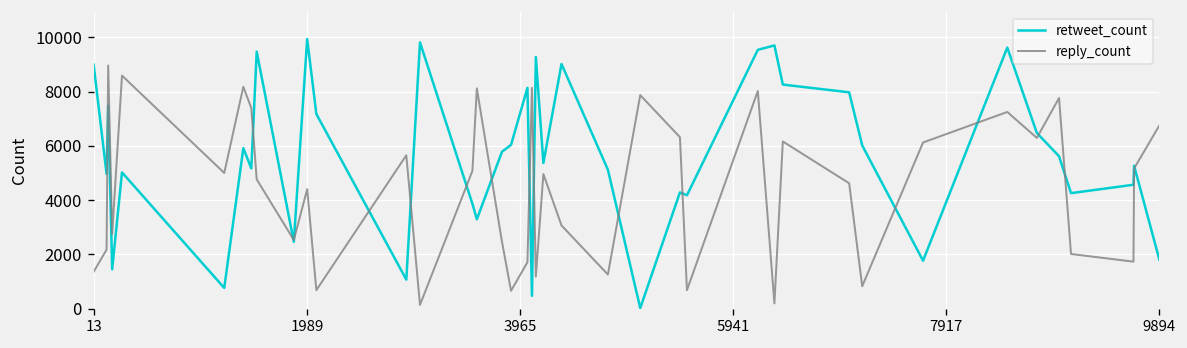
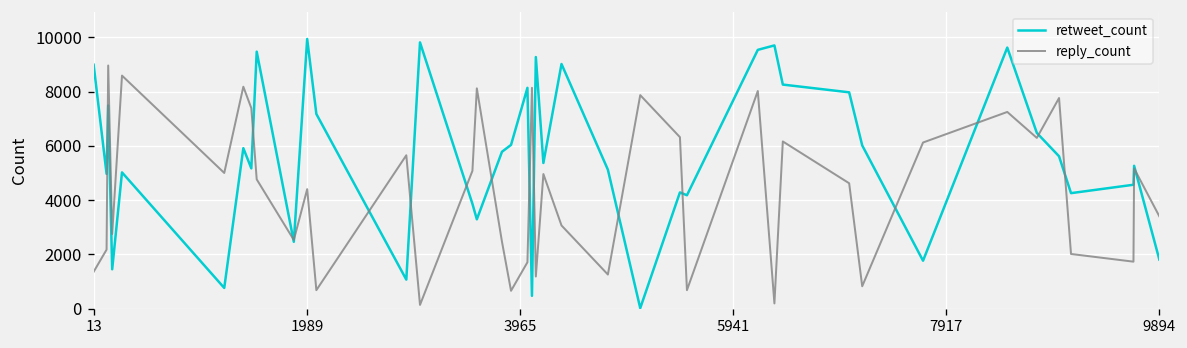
  {
    "retweet_count": {
      "13": 9000,
      "9894": 1800
    },
    "reply_count": {
      "13": 1400,
-     "9894": 6800
+     "9894": 3400
    }
  }
